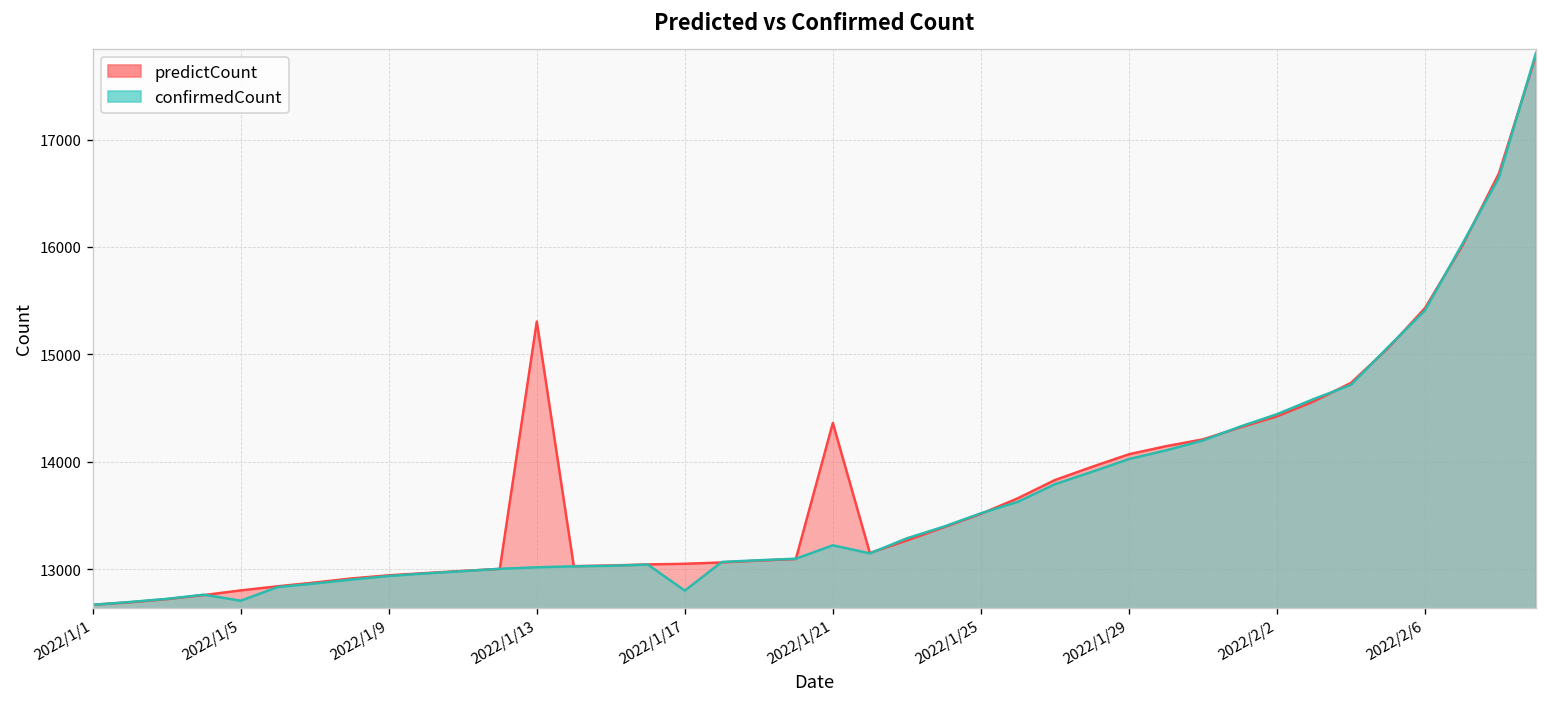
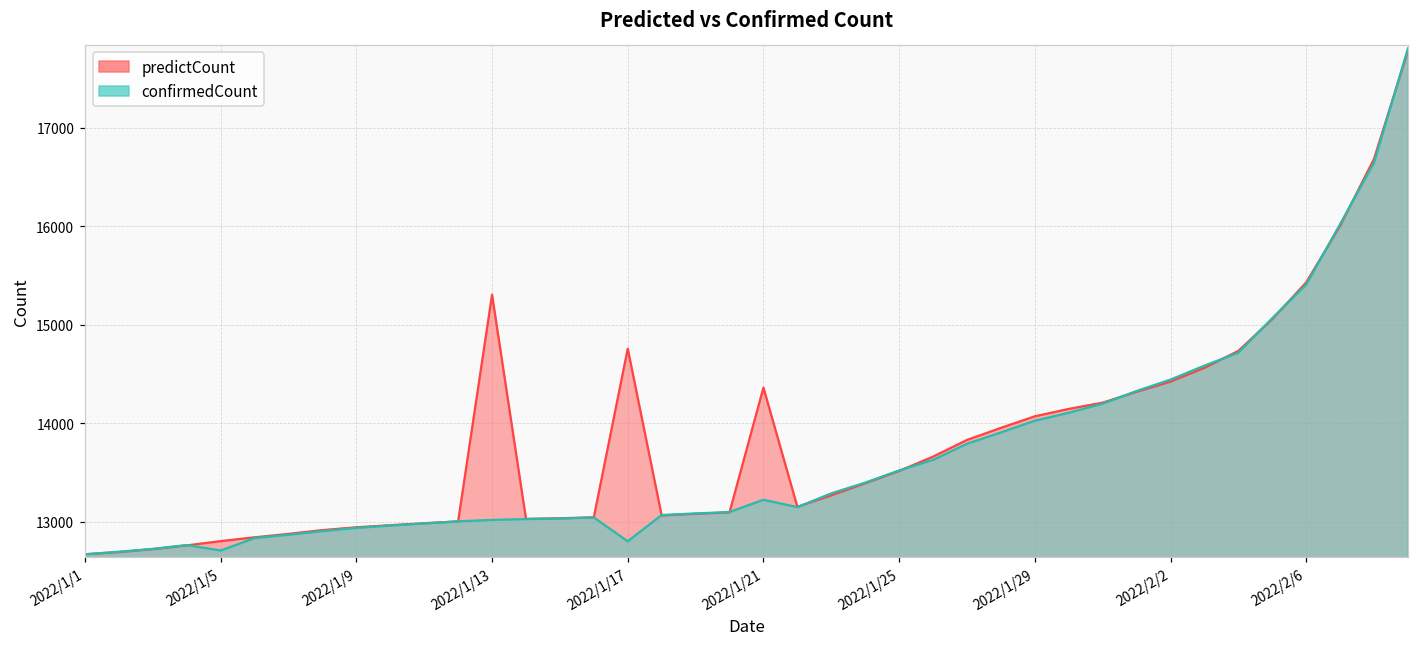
  {
    "predictCount": {
      "2022/1/5": 12800,
      "2022/1/13": 15300,
-     "2022/1/17": 13000,
+     "2022/1/17": 14800,
      "2022/1/21": 14400,
      "2022/1/29": 14100
    },
    "confirmedCount": {
      "2022/1/5": 12700,
      "2022/1/13": 13000,
      "2022/1/17": 12800,
      "2022/1/21": 13200,
      "2022/1/29": 14000
    }
  }
